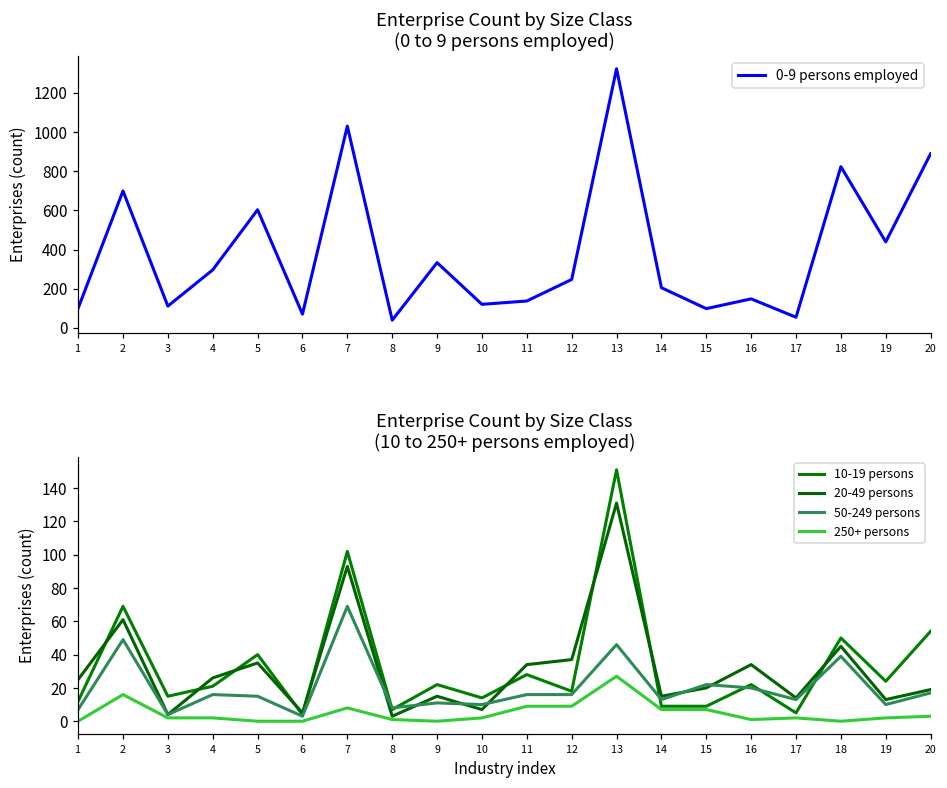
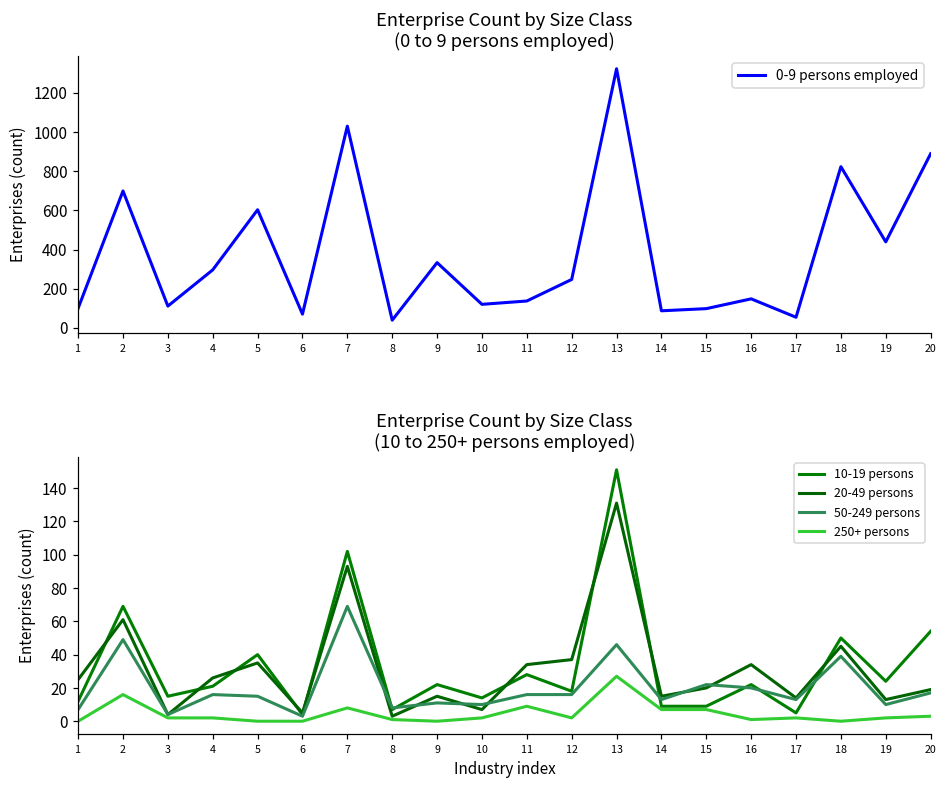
  {
    "Enterprise Count by Size Class (0 to 9 persons employed)": {
      "1": 100,
      "2": 700,
      "3": 110,
      "4": 300,
      "5": 600,
      "6": 70,
      "7": 1030,
      "8": 40,
      "9": 330,
      "10": 120,
      "11": 140,
      "12": 250,
      "13": 1320,
-     "14": 210,
+     "14": 90,
      "15": 100,
      "16": 150,
      "17": 50,
      "18": 820,
      "19": 440,
      "20": 890
    },
    "Enterprise Count by Size Class (10 to 250+ persons employed)": {
      "50-249 persons": {
        "1": 7,
        "2": 49,
        "4": 16,
        "5": 15,
        "7": 69,
        "9": 11,
        "10": 10,
        "11": 16,
        "12": 16,
        "13": 46,
        "14": 13,
        "15": 22,
        "16": 20,
        "18": 39,
        "19": 10,
        "20": 17
      },
      "250+ persons": {
        "1": 0,
        "2": 16,
        "3": 2,
        "4": 2,
        "5": 0,
        "6": 0,
        "7": 8,
        "8": 1,
        "9": 0,
        "10": 2,
        "11": 9,
-       "12": 9,
+       "12": 2,
        "13": 27,
        "14": 7,
        "15": 7,
        "16": 1,
        "17": 2,
        "18": 0,
        "19": 2,
        "20": 3
      }
    }
  }
